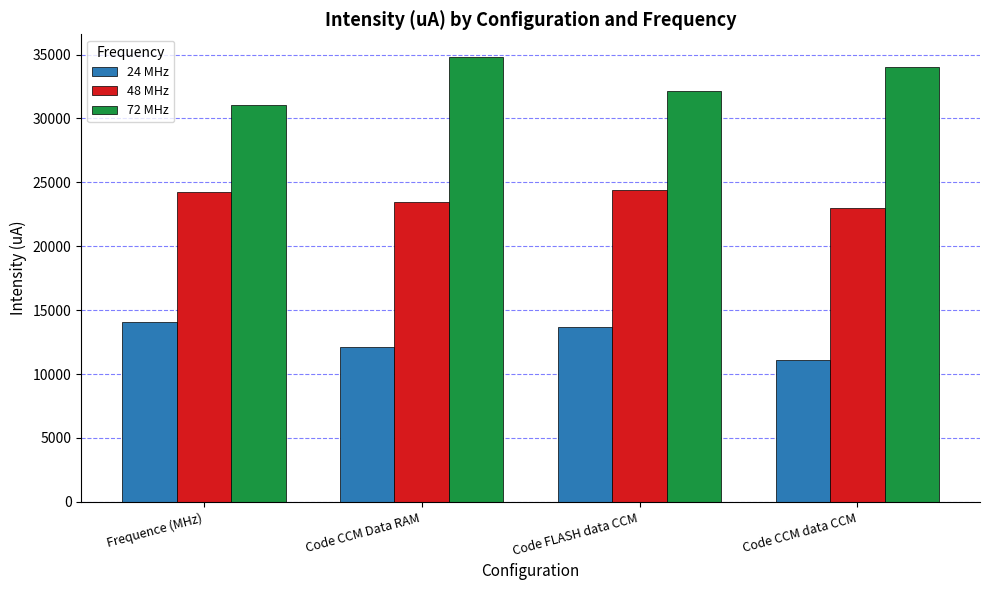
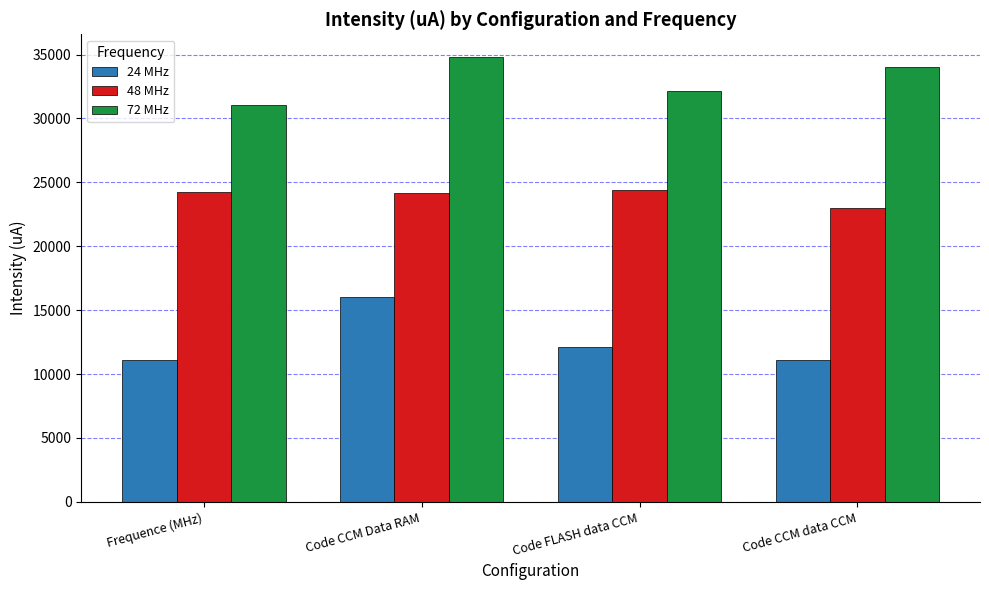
  {
    "24 MHz": {
-     "Frequence (MHz)": 14000,
-     "Code CCM Data RAM": 12100,
-     "Code FLASH data CCM": 13700,
+     "Frequence (MHz)": 11100,
+     "Code CCM Data RAM": 16000,
+     "Code FLASH data CCM": 12100,
      "Code CCM data CCM": 11100
    },
    "48 MHz": {
      "Frequence (MHz)": 24300,
-     "Code CCM Data RAM": 23500,
+     "Code CCM Data RAM": 24200,
      "Code FLASH data CCM": 24400,
      "Code CCM data CCM": 23000
    },
    "72 MHz": {
      "Frequence (MHz)": 31100,
      "Code CCM Data RAM": 34800,
      "Code FLASH data CCM": 32200,
      "Code CCM data CCM": 34000
    }
  }
